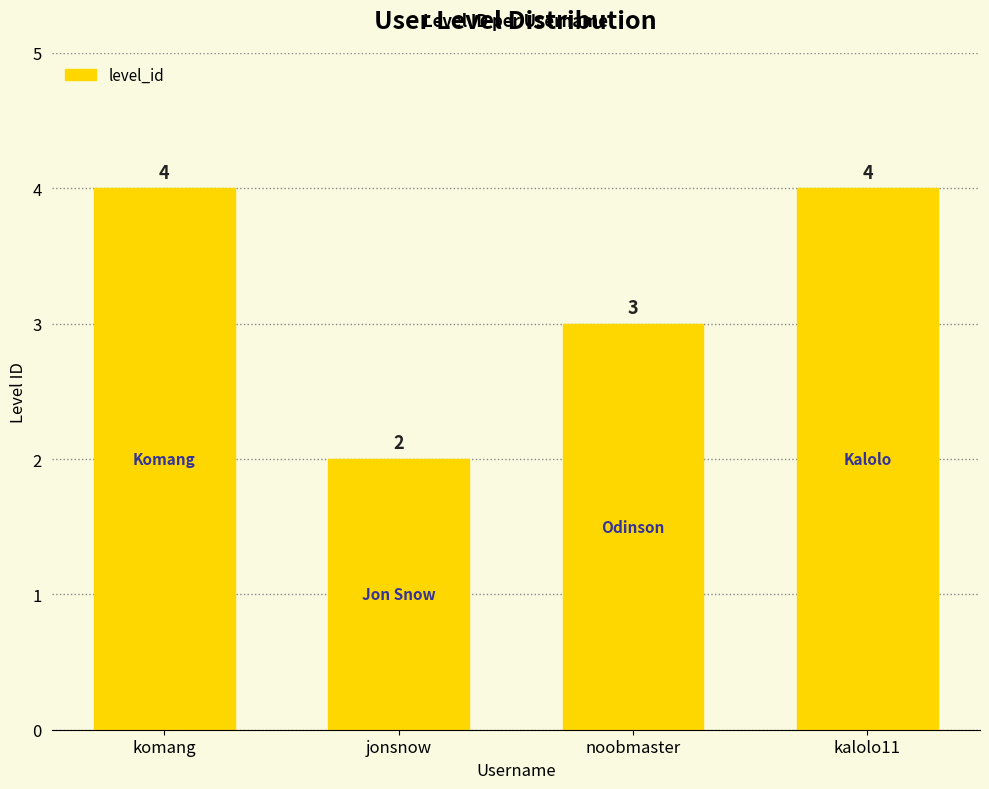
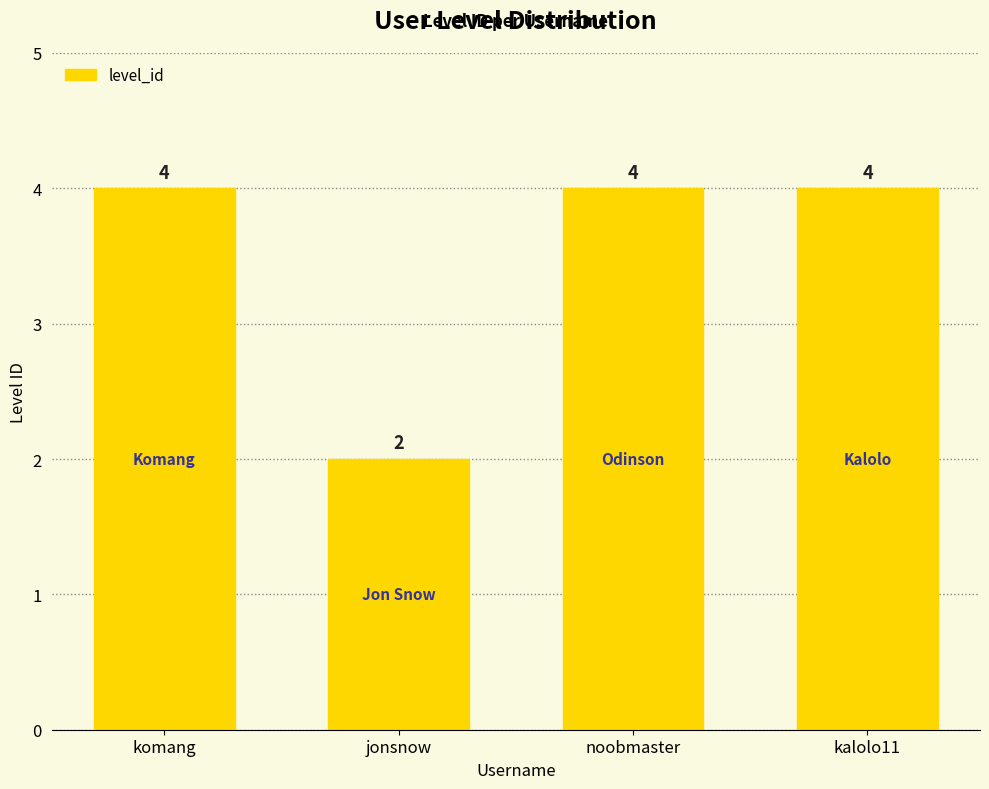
  {
    "komang": 4,
    "jonsnow": 2,
-   "noobmaster": 3,
+   "noobmaster": 4,
    "kalolo11": 4
  }
